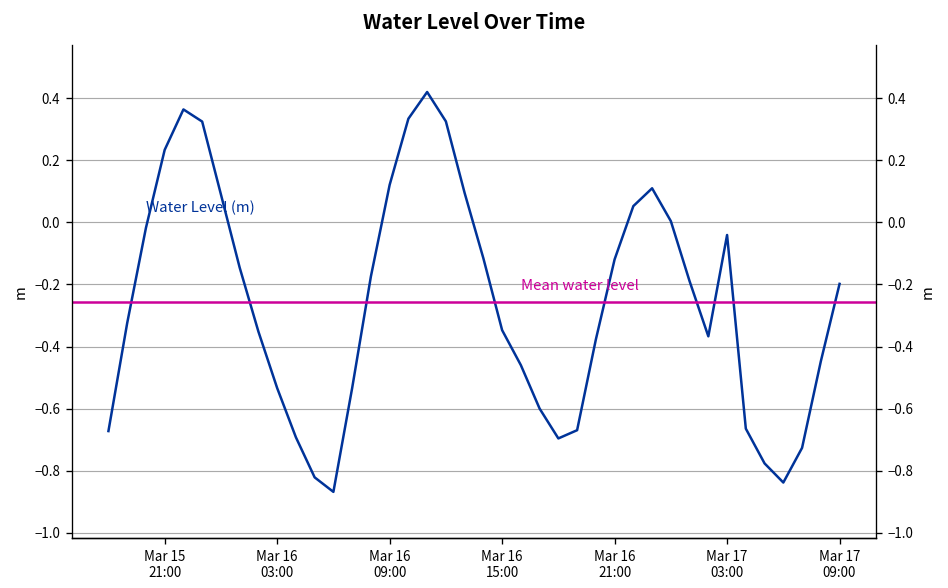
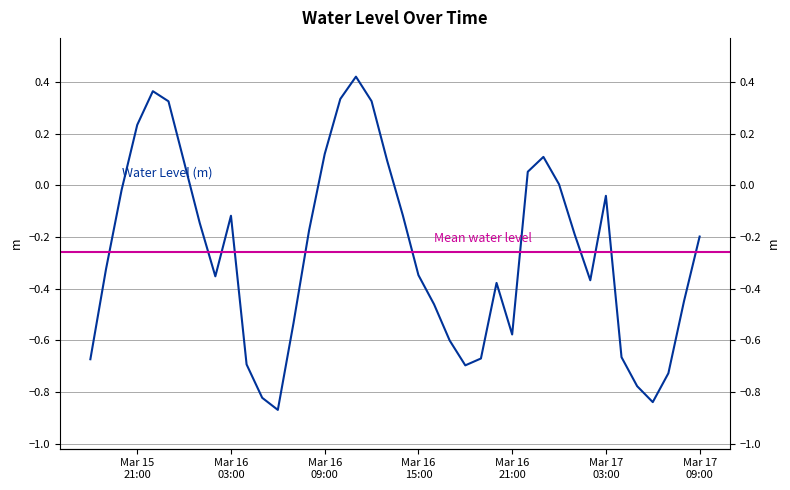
  {
    "Mar 15 21:00": 0.23,
-   "Mar 16 03:00": -0.53,
+   "Mar 16 03:00": -0.12,
    "Mar 16 09:00": 0.12,
    "Mar 16 15:00": -0.35,
-   "Mar 16 21:00": -0.12,
+   "Mar 16 21:00": -0.58,
    "Mar 17 03:00": -0.04,
    "Mar 17 09:00": -0.20
  }
